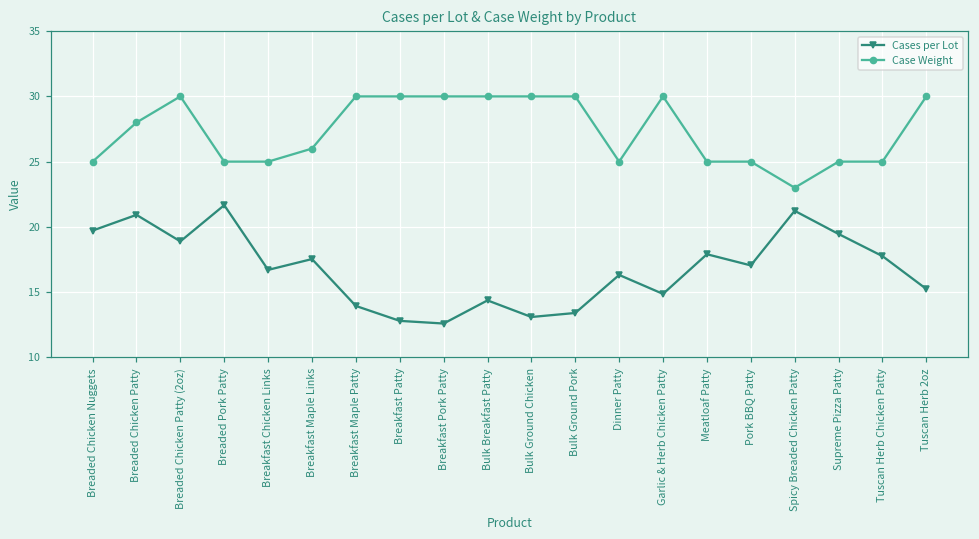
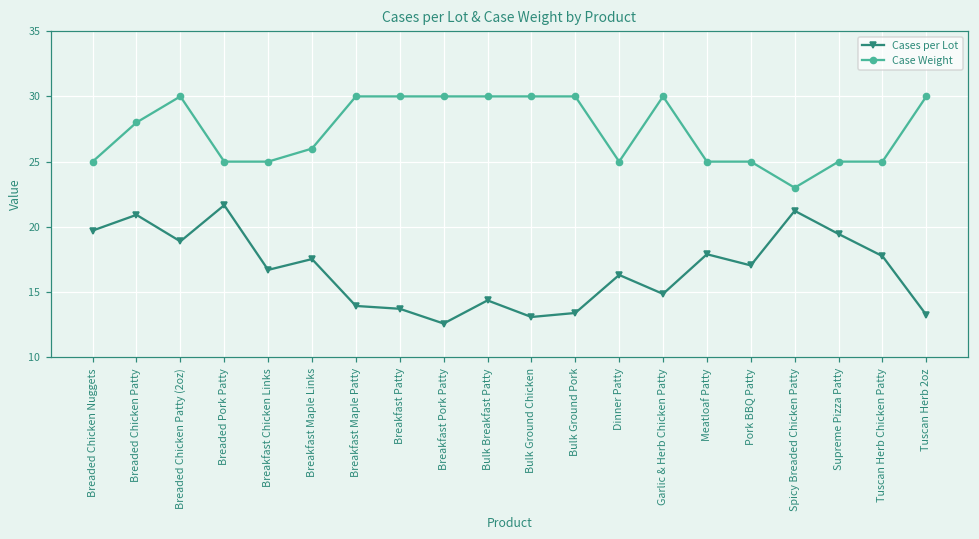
  {
    "Cases per Lot": {
      "Breaded Chicken Nuggets": 19.7,
      "Breaded Chicken Patty": 20.9,
      "Breaded Chicken Patty (2oz)": 18.9,
      "Breaded Pork Patty": 21.7,
      "Breakfast Chicken Links": 16.7,
      "Breakfast Maple Links": 17.5,
      "Breakfast Maple Patty": 13.9,
-     "Breakfast Patty": 12.8,
+     "Breakfast Patty": 13.7,
      "Breakfast Pork Patty": 12.6,
      "Bulk Breakfast Patty": 14.4,
      "Bulk Ground Chicken": 13.1,
      "Bulk Ground Pork": 13.4,
      "Dinner Patty": 16.3,
      "Garlic & Herb Chicken Patty": 14.9,
      "Meatloaf Patty": 17.9,
      "Pork BBQ Patty": 17.0,
      "Spicy Breaded Chicken Patty": 21.2,
      "Supreme Pizza Patty": 19.5,
      "Tuscan Herb Chicken Patty": 17.8,
-     "Tuscan Herb 2oz": 15.2
+     "Tuscan Herb 2oz": 13.3
    },
    "Case Weight": {
      "Breaded Chicken Nuggets": 25.0,
      "Breaded Chicken Patty": 28.0,
      "Breaded Chicken Patty (2oz)": 30.0,
      "Breaded Pork Patty": 25.0,
      "Breakfast Chicken Links": 25.0,
      "Breakfast Maple Links": 26.0,
      "Breakfast Maple Patty": 30.0,
      "Breakfast Patty": 30.0,
      "Breakfast Pork Patty": 30.0,
      "Bulk Breakfast Patty": 30.0,
      "Bulk Ground Chicken": 30.0,
      "Bulk Ground Pork": 30.0,
      "Dinner Patty": 25.0,
      "Garlic & Herb Chicken Patty": 30.0,
      "Meatloaf Patty": 25.0,
      "Pork BBQ Patty": 25.0,
      "Spicy Breaded Chicken Patty": 23.0,
      "Supreme Pizza Patty": 25.0,
      "Tuscan Herb Chicken Patty": 25.0,
      "Tuscan Herb 2oz": 30.0
    }
  }
